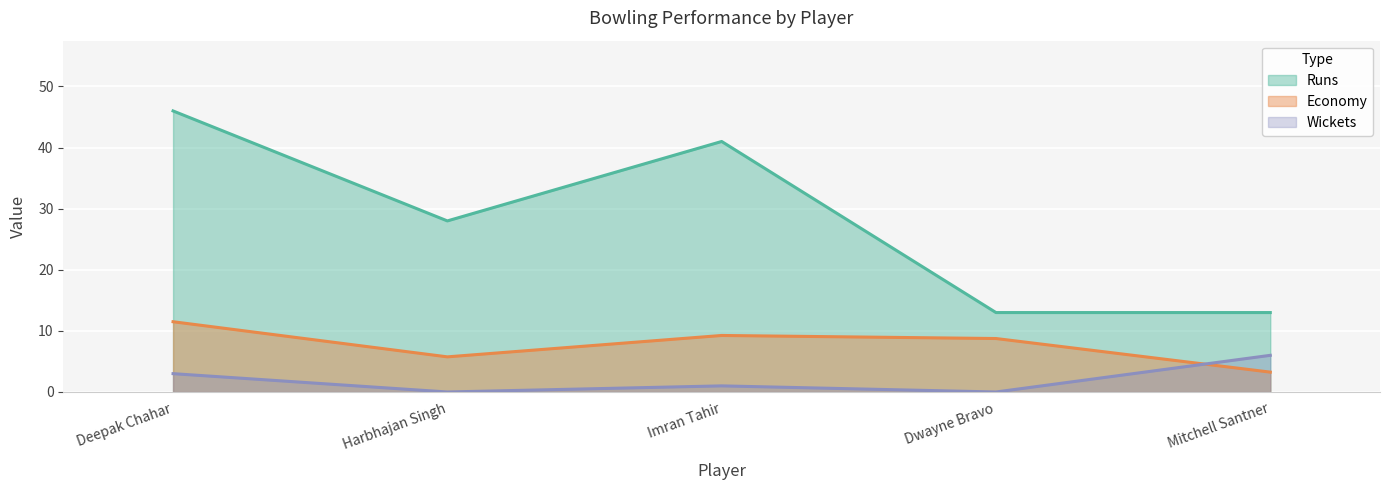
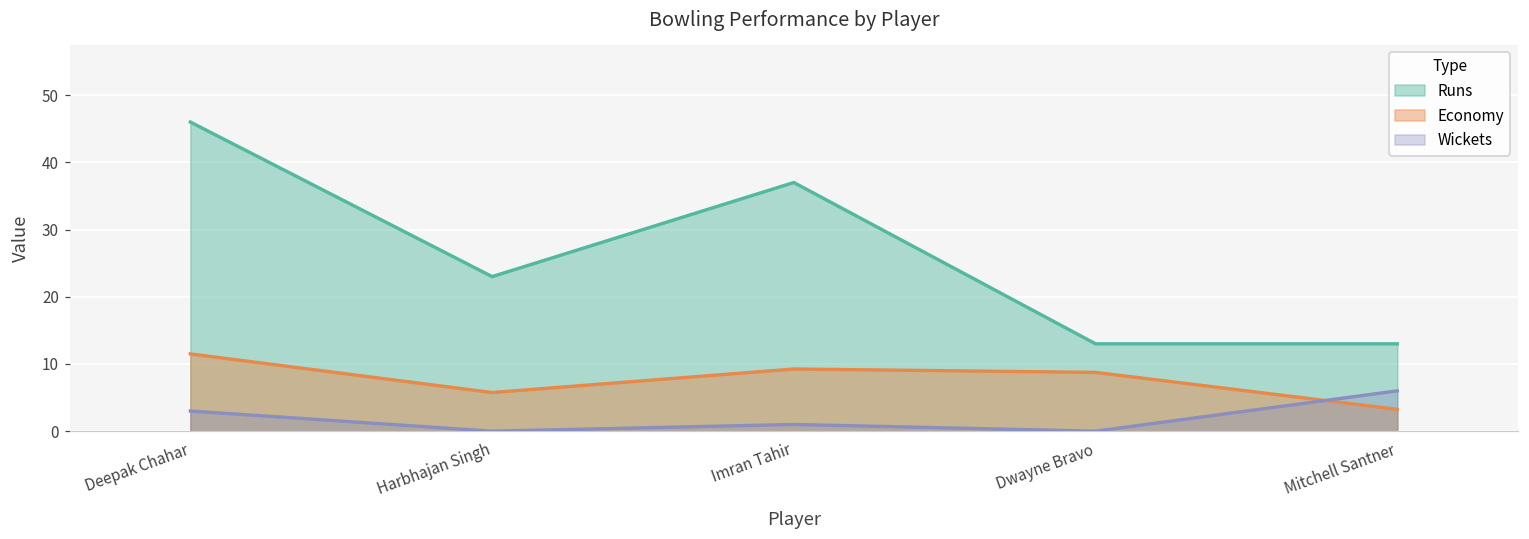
  {
    "Runs": {
      "Deepak Chahar": 46,
-     "Harbhajan Singh": 28,
-     "Imran Tahir": 41,
+     "Harbhajan Singh": 23,
+     "Imran Tahir": 37,
      "Dwayne Bravo": 13,
      "Mitchell Santner": 13
    },
    "Economy": {
      "Deepak Chahar": 12,
      "Harbhajan Singh": 6,
      "Imran Tahir": 9,
      "Dwayne Bravo": 9,
      "Mitchell Santner": 3
    },
    "Wickets": {
      "Deepak Chahar": 3,
      "Harbhajan Singh": 0,
      "Imran Tahir": 1,
      "Dwayne Bravo": 0,
      "Mitchell Santner": 6
    }
  }
